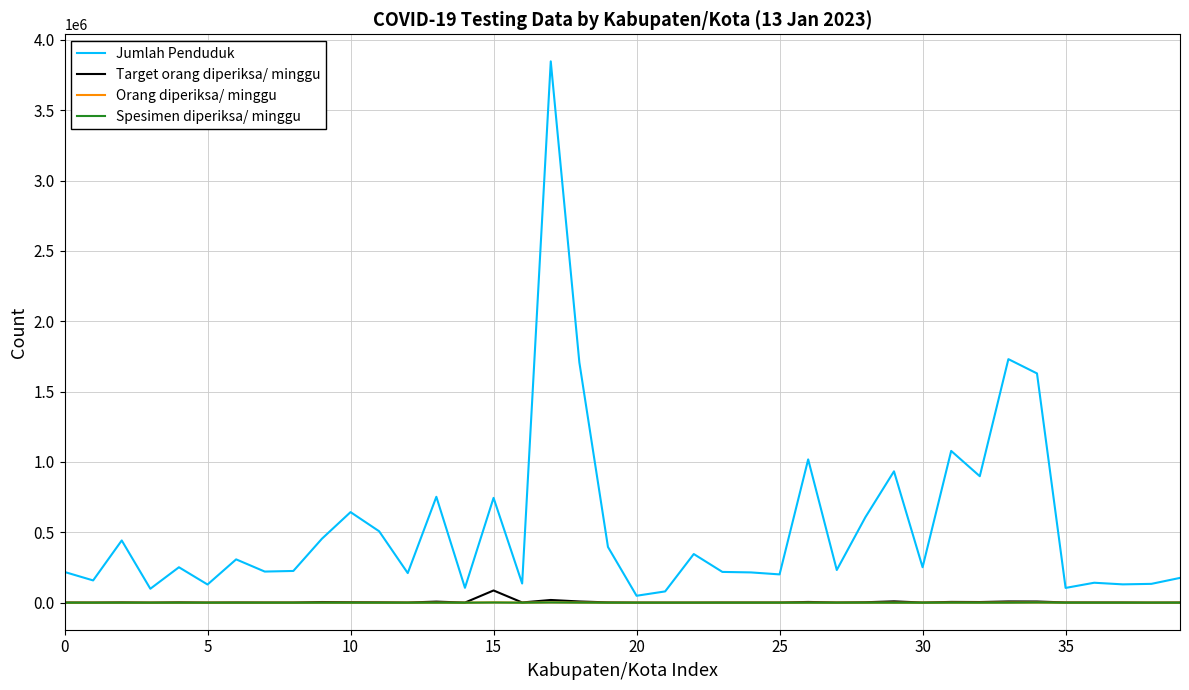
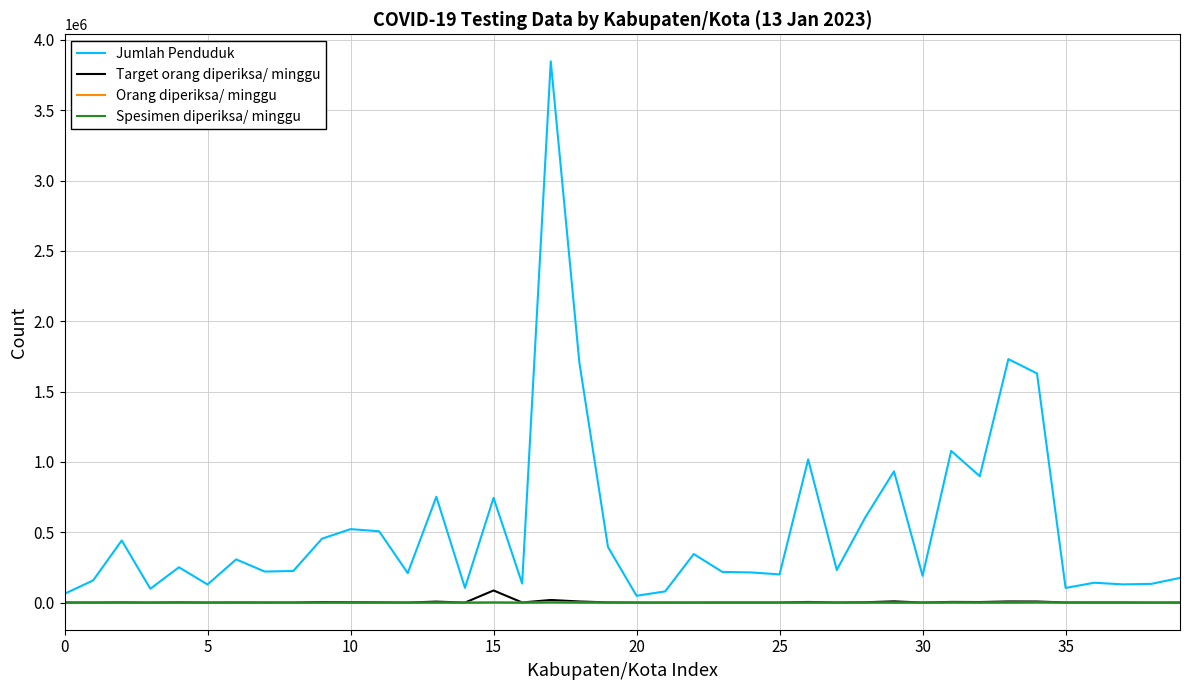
  {
    "Jumlah Penduduk": {
-     "0": 220000,
+     "0": 60000,
      "5": 130000,
-     "10": 640000,
+     "10": 520000,
      "15": 740000,
      "20": 50000,
      "25": 200000,
-     "30": 250000,
+     "30": 190000,
      "35": 100000
    },
    "Target orang diperiksa/ minggu": {
      "15": 90000
    }
  }
